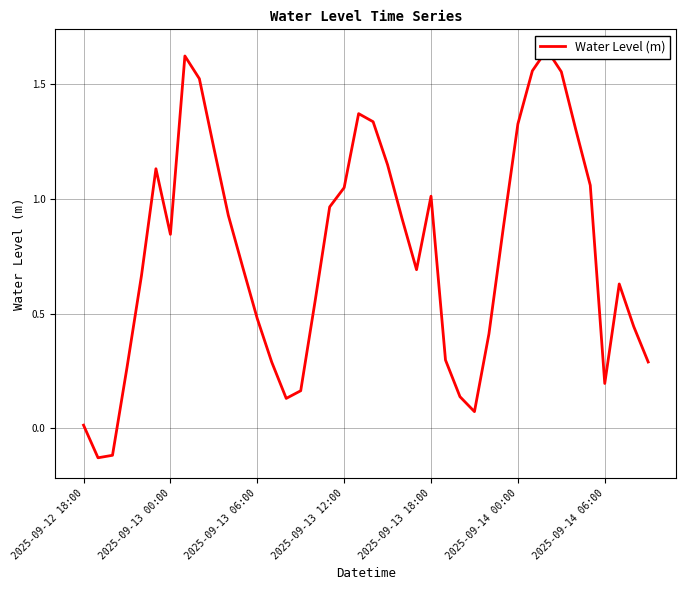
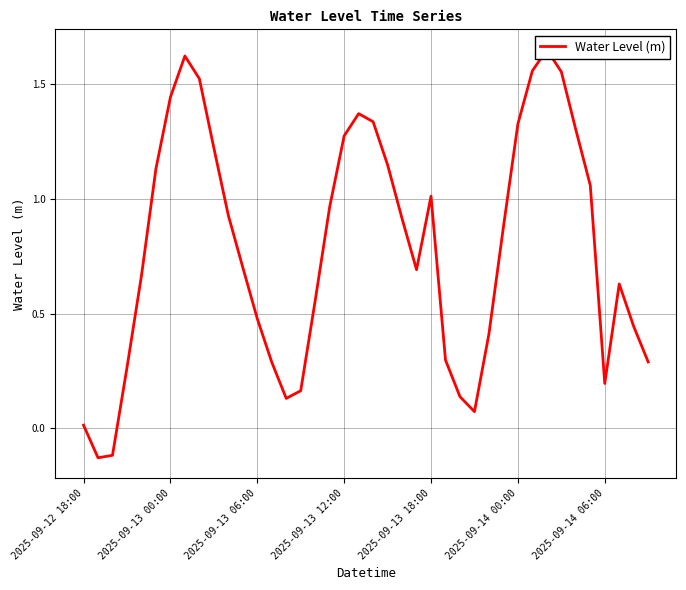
  {
    "2025-09-12 18:00": 0.01,
-   "2025-09-13 00:00": 0.85,
+   "2025-09-13 00:00": 1.44,
    "2025-09-13 06:00": 0.48,
-   "2025-09-13 12:00": 1.05,
+   "2025-09-13 12:00": 1.27,
    "2025-09-13 18:00": 1.01,
    "2025-09-14 00:00": 1.33,
    "2025-09-14 06:00": 0.20
  }
